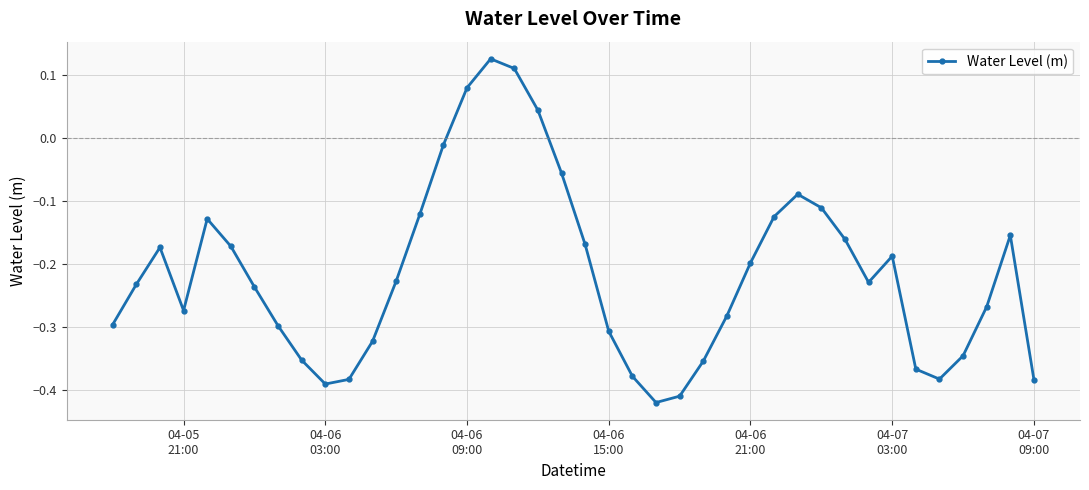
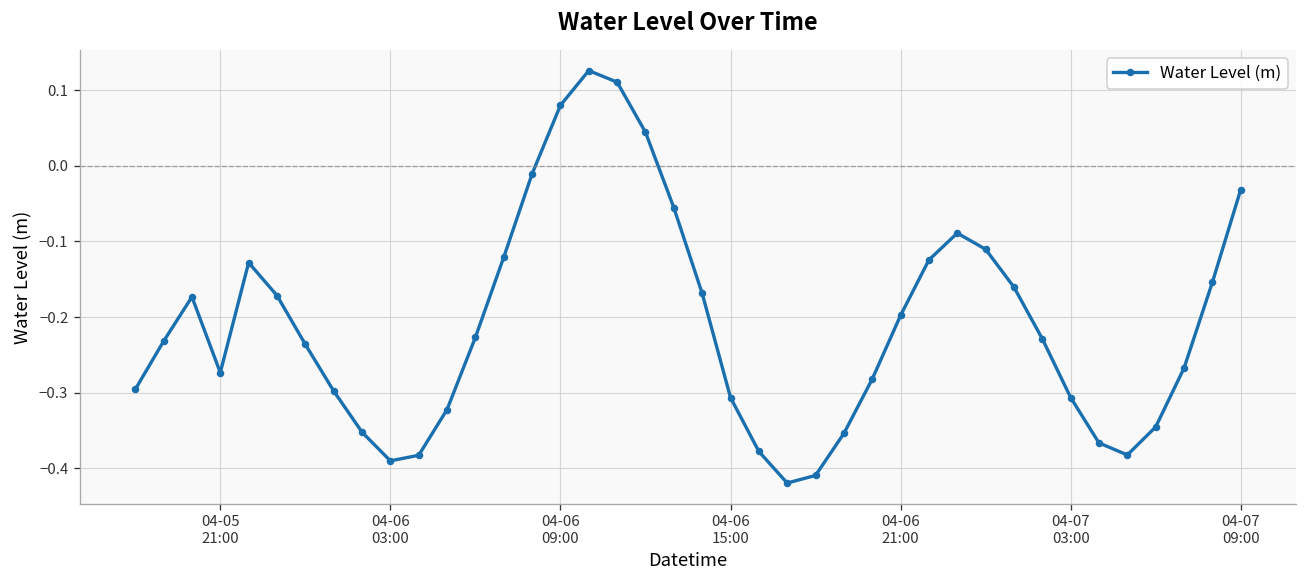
  {
    "04-05 21:00": -0.27,
    "04-06 03:00": -0.39,
    "04-06 09:00": 0.08,
    "04-06 15:00": -0.31,
    "04-06 21:00": -0.20,
-   "04-07 03:00": -0.19,
-   "04-07 09:00": -0.38
+   "04-07 03:00": -0.31,
+   "04-07 09:00": -0.03
  }
